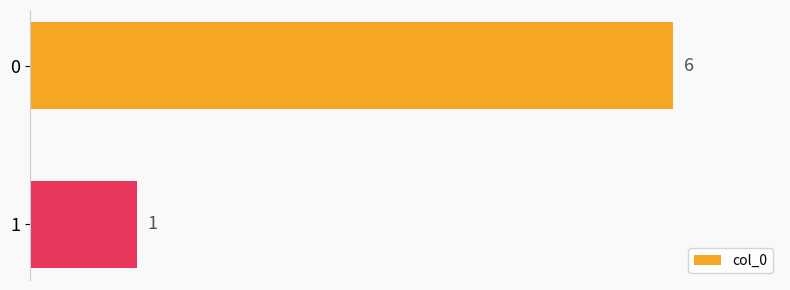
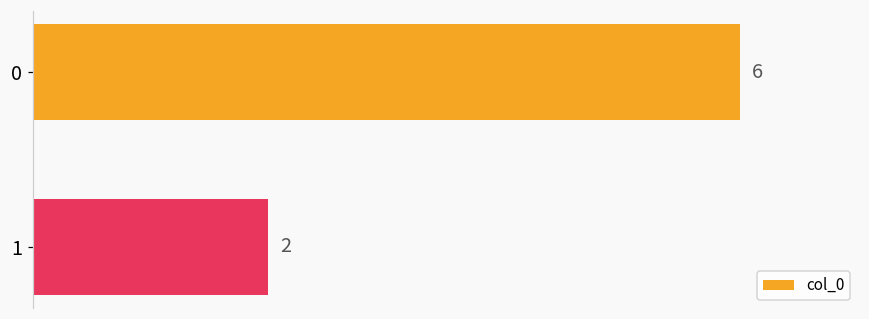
  {
    "0": 6,
-   "1": 1
+   "1": 2
  }
